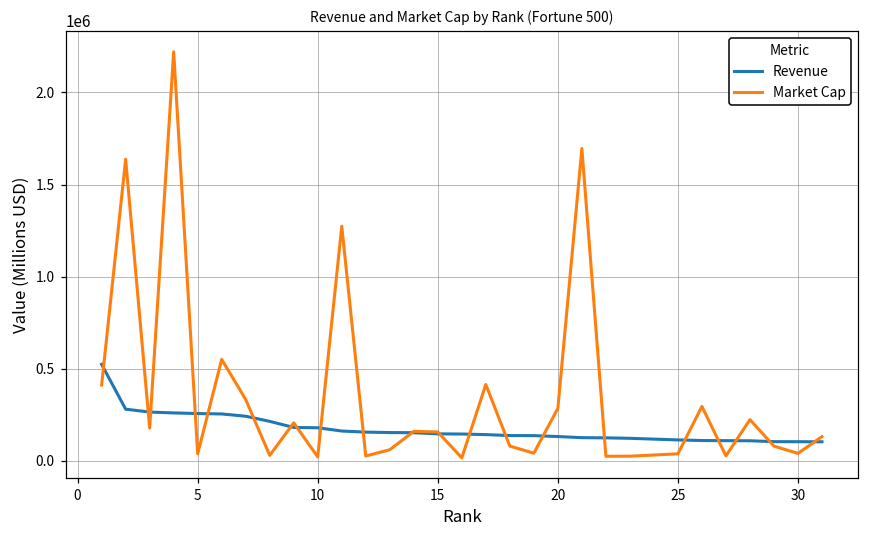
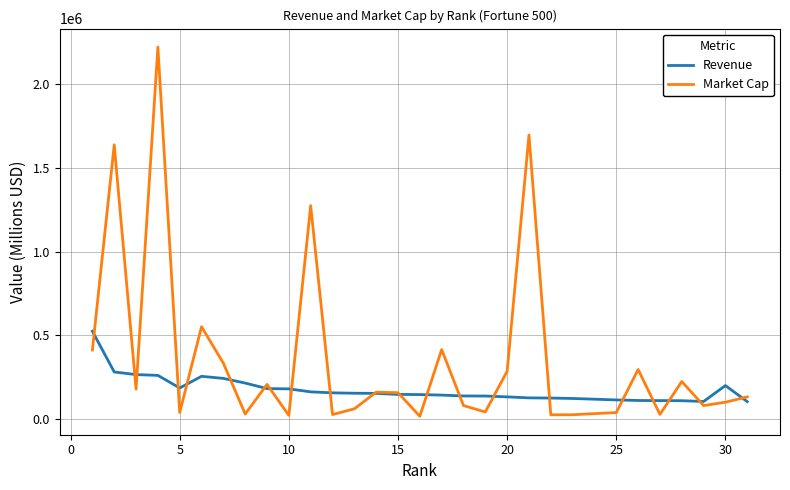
  {
    "Revenue": {
-     "5": 260000,
+     "5": 180000,
      "10": 180000,
      "20": 130000,
      "25": 110000,
-     "30": 100000
+     "30": 200000
    },
    "Market Cap": {
      "5": 40000,
      "10": 20000,
      "20": 280000,
      "25": 40000,
-     "30": 40000
+     "30": 100000
    }
  }
